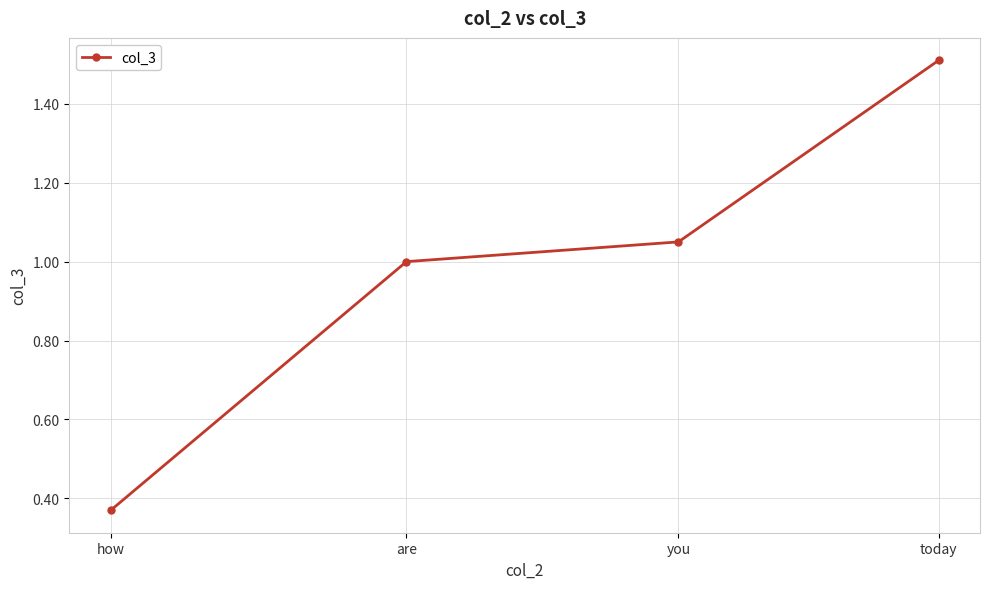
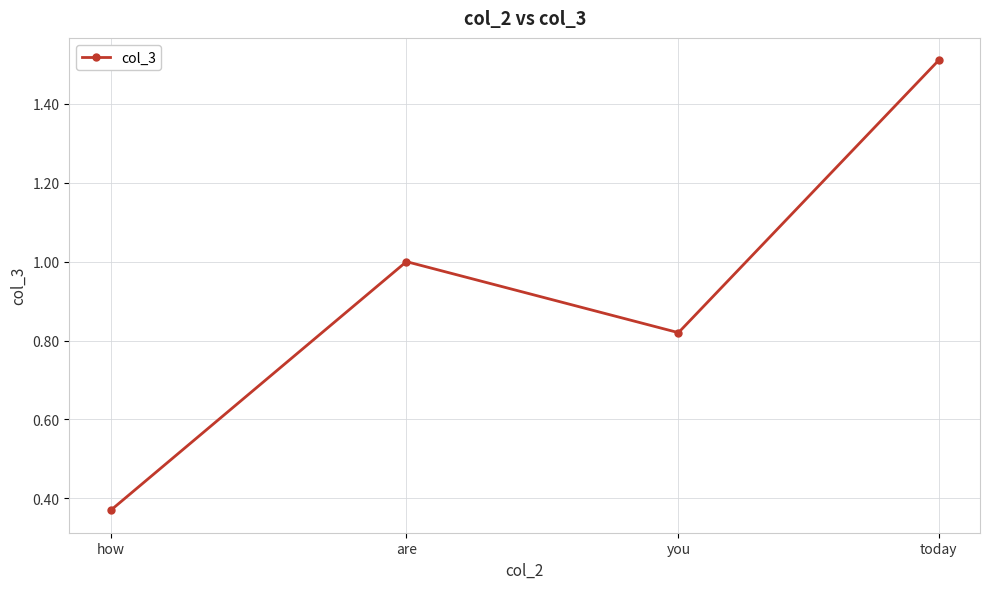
  {
    "how": 0.37,
    "are": 1.00,
-   "you": 1.05,
+   "you": 0.82,
    "today": 1.51
  }
